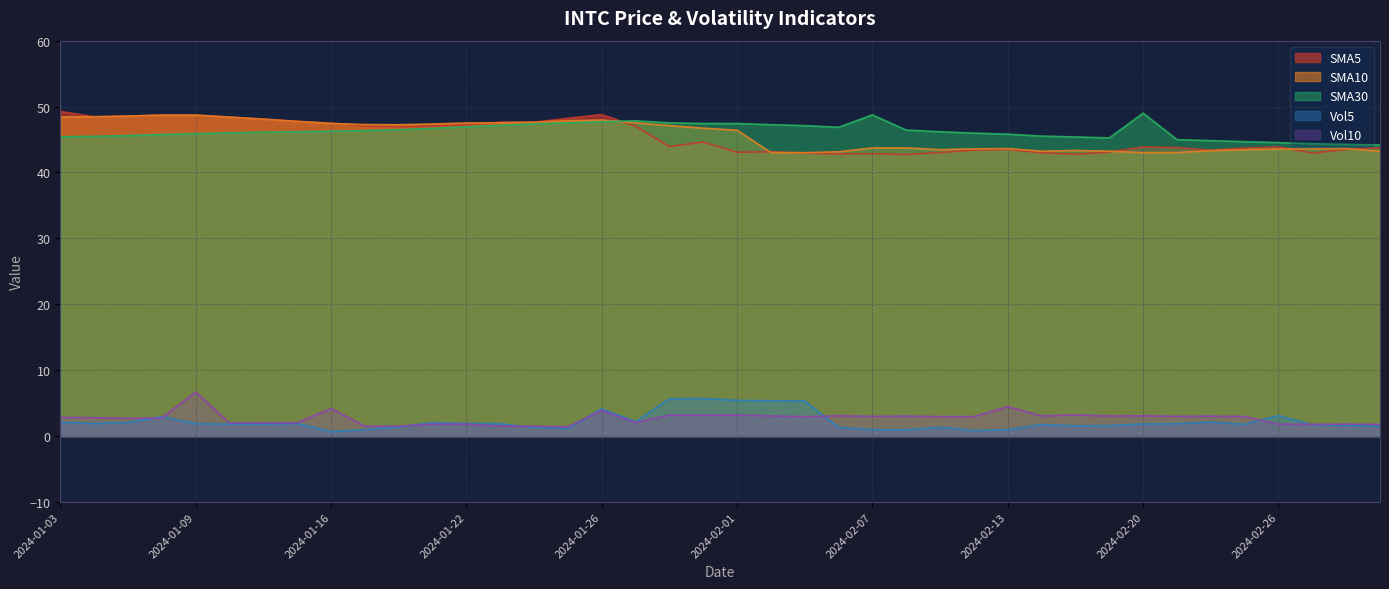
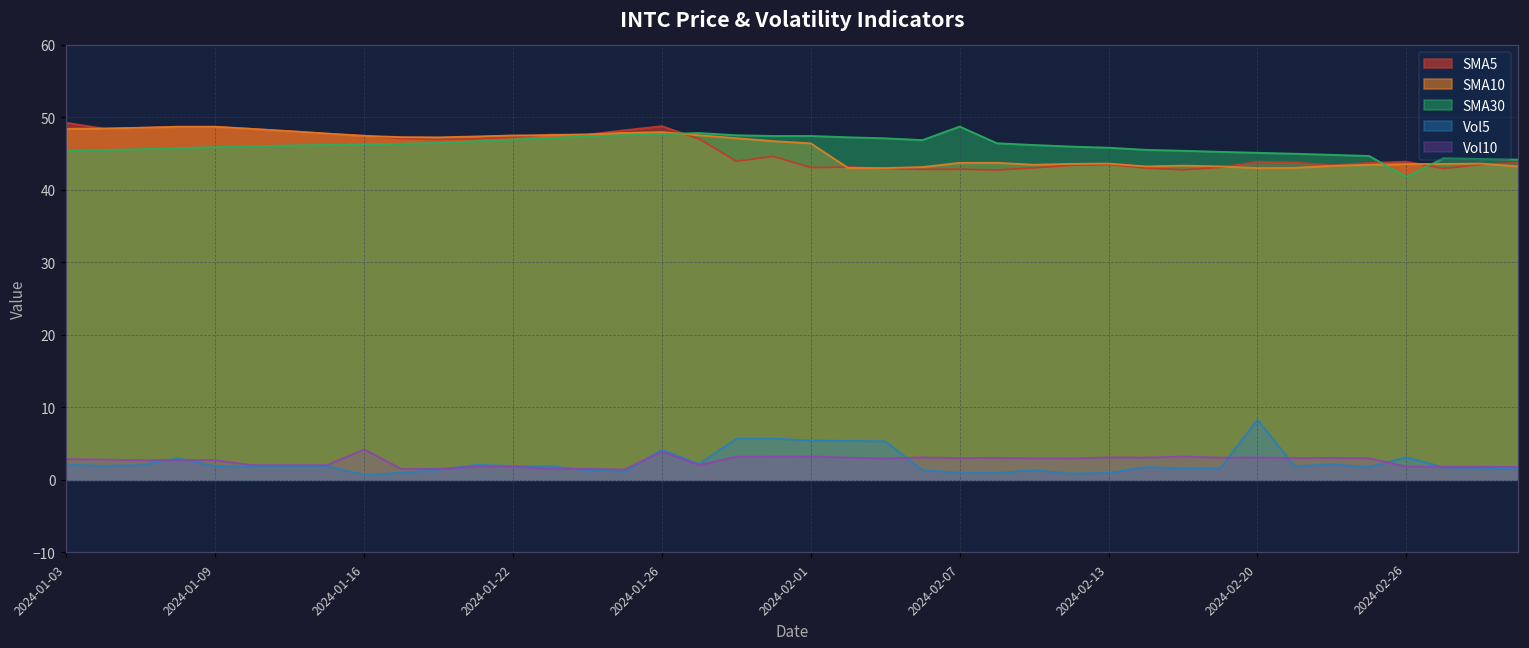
  {
    "SMA30": {
      "2024-01-03": 45,
      "2024-01-09": 46,
      "2024-01-16": 46,
      "2024-02-01": 47,
      "2024-02-07": 49,
      "2024-02-13": 46,
-     "2024-02-20": 49,
-     "2024-02-26": 45
+     "2024-02-20": 45,
+     "2024-02-26": 42
    },
    "Vol5": {
      "2024-01-03": 2,
      "2024-01-09": 2,
      "2024-01-16": 1,
      "2024-02-01": 5,
      "2024-02-07": 1,
      "2024-02-13": 1,
-     "2024-02-20": 2,
+     "2024-02-20": 8,
      "2024-02-26": 3
    },
    "Vol10": {
      "2024-01-03": 3,
-     "2024-01-09": 7,
+     "2024-01-09": 3,
      "2024-01-16": 4,
      "2024-02-01": 3,
      "2024-02-07": 3,
-     "2024-02-13": 4,
+     "2024-02-13": 3,
      "2024-02-20": 3,
      "2024-02-26": 2
    }
  }
